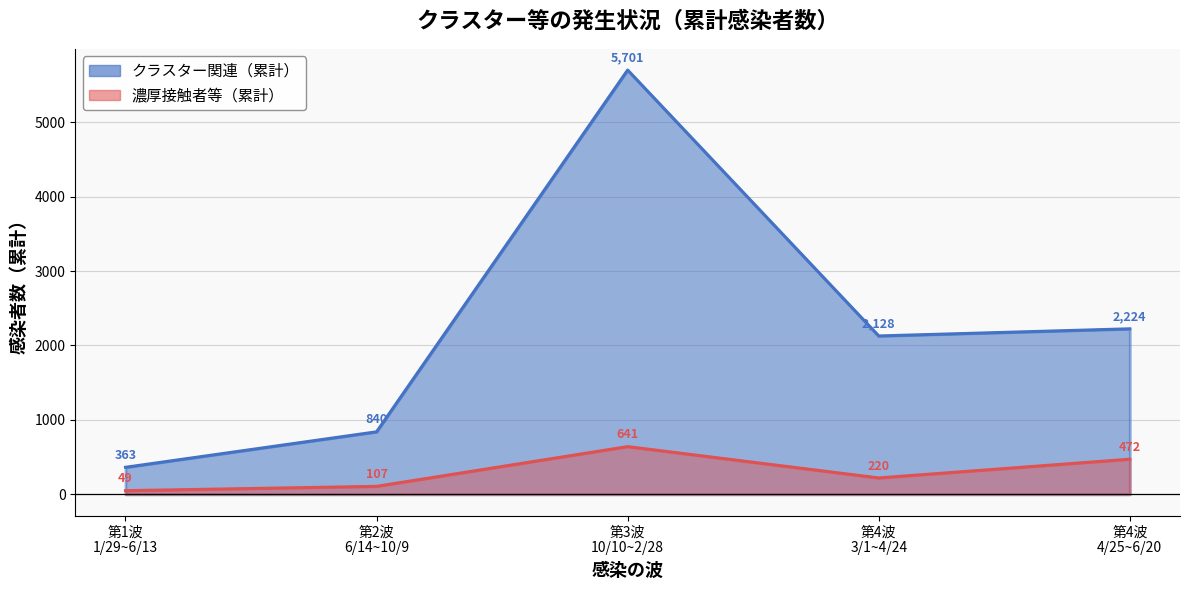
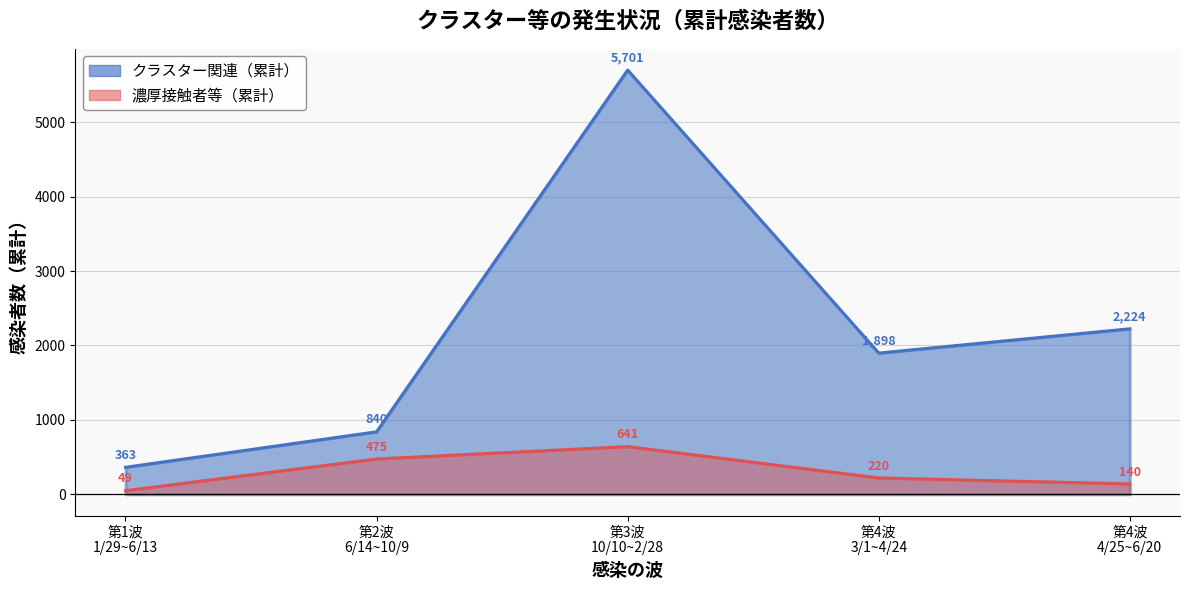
  {
    "クラスター関連（累計）": {
      "第1波 1/29~6/13": "363",
      "第2波 6/14~10/9": "840",
      "第3波 10/10~2/28": "5,701",
-     "第4波 3/1~4/24": "2,128",
+     "第4波 3/1~4/24": "1,898",
      "第4波 4/25~6/20": "2,224"
    },
    "濃厚接触者等（累計）": {
      "第1波 1/29~6/13": "49",
-     "第2波 6/14~10/9": "107",
+     "第2波 6/14~10/9": "475",
      "第3波 10/10~2/28": "641",
      "第4波 3/1~4/24": "220",
-     "第4波 4/25~6/20": "472"
+     "第4波 4/25~6/20": "140"
    }
  }
